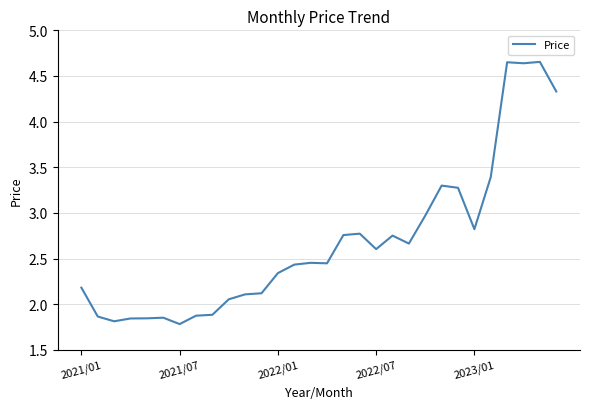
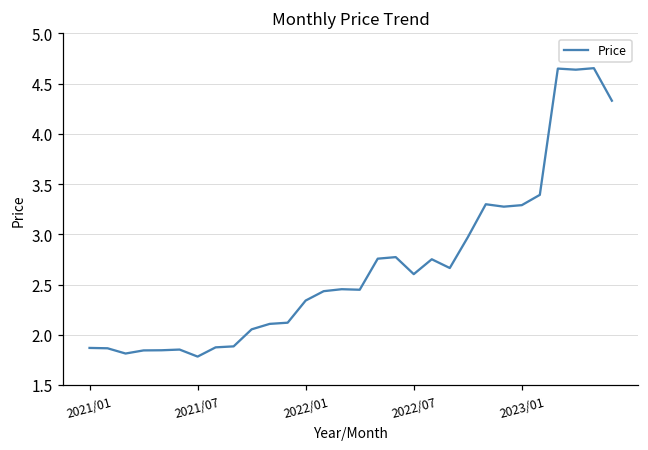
  {
-   "2021/01": 2.2,
+   "2021/01": 1.9,
    "2021/07": 1.8,
    "2022/01": 2.3,
    "2022/07": 2.6,
-   "2023/01": 2.8
+   "2023/01": 3.3
  }
